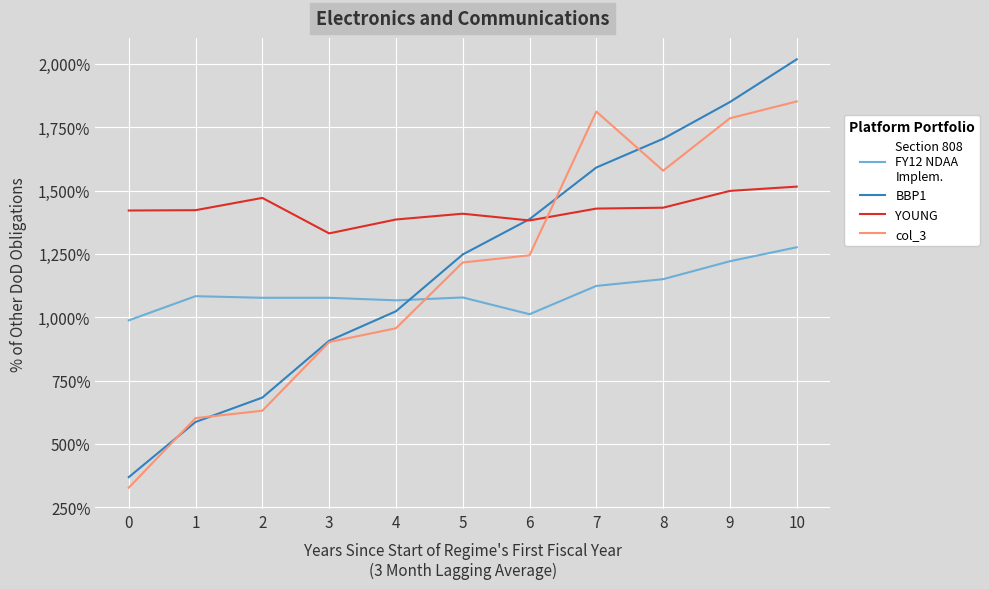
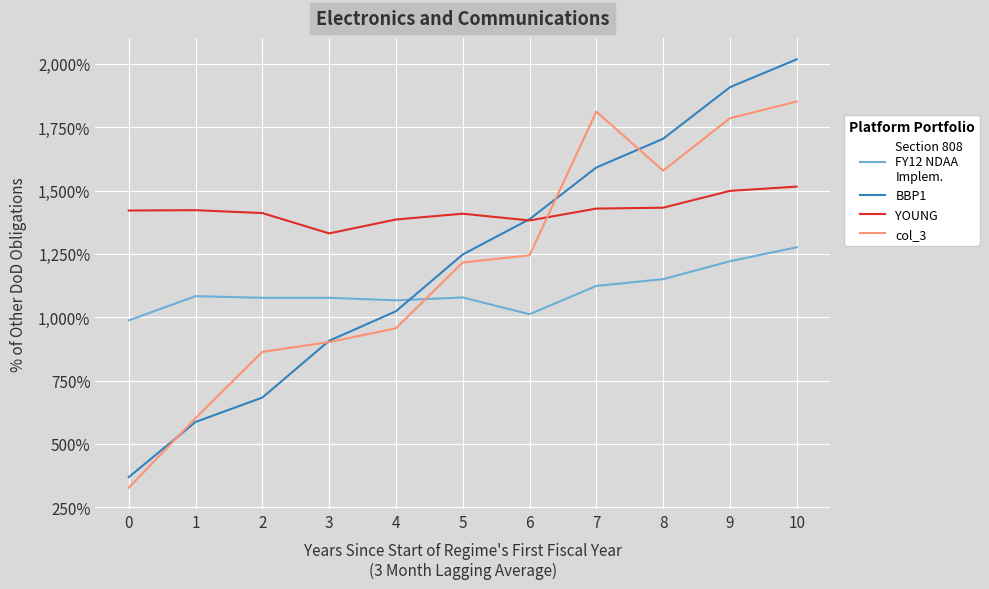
  {
    "Section 808 FY12 NDAA Implem.": {
      "0": "990%",
      "1": "1,080%",
      "2": "1,080%",
      "3": "1,080%",
      "4": "1,070%",
      "5": "1,080%",
      "6": "1,010%",
      "7": "1,120%",
      "8": "1,150%",
      "9": "1,220%",
      "10": "1,280%"
    },
    "BBP1": {
      "0": "370%",
      "1": "590%",
      "2": "680%",
      "4": "1,020%",
      "5": "1,250%",
      "7": "1,590%",
      "8": "1,700%",
-     "9": "1,850%",
+     "9": "1,910%",
      "10": "2,020%"
    },
    "YOUNG": {
      "0": "1,420%",
      "1": "1,420%",
-     "2": "1,470%",
+     "2": "1,410%",
      "3": "1,330%",
      "4": "1,390%",
      "5": "1,410%",
      "7": "1,430%",
      "8": "1,430%",
      "9": "1,500%",
      "10": "1,520%"
    },
    "col_3": {
      "0": "330%",
      "1": "600%",
-     "2": "630%",
+     "2": "860%",
      "4": "960%",
      "5": "1,220%",
      "6": "1,240%",
      "7": "1,810%",
      "8": "1,580%",
      "9": "1,790%",
      "10": "1,850%"
    }
  }
